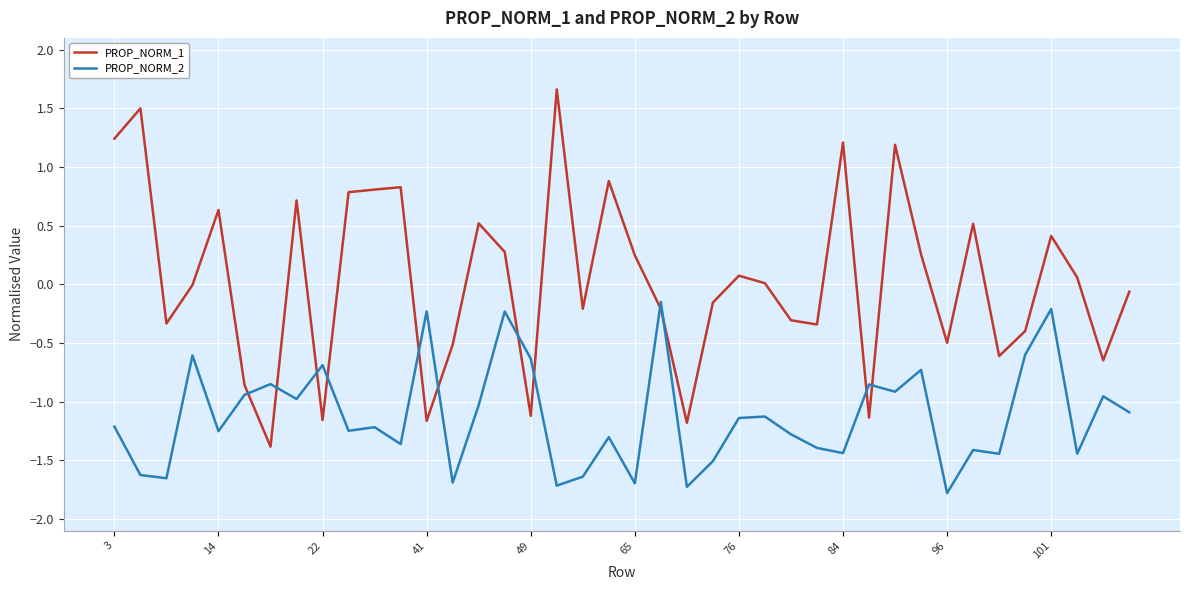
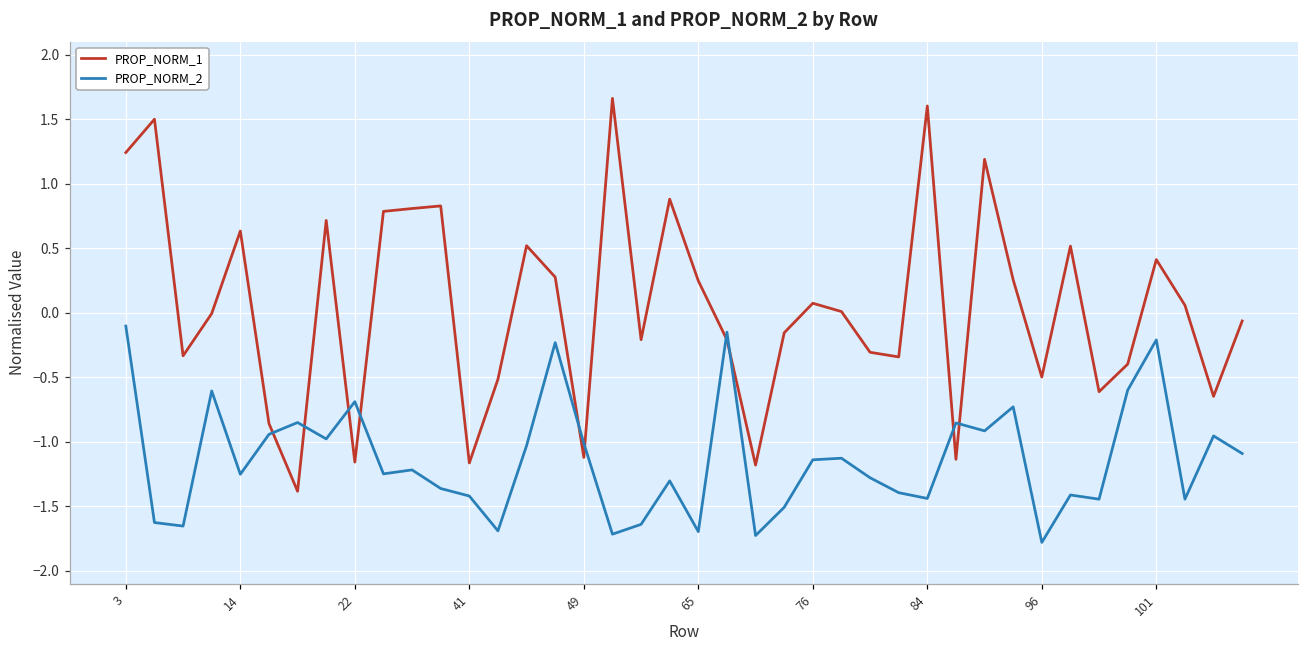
  {
    "PROP_NORM_1": {
      "3": 1.24,
      "14": 0.63,
      "22": -1.16,
      "41": -1.16,
      "49": -1.12,
      "65": 0.25,
      "76": 0.07,
-     "84": 1.21,
+     "84": 1.60,
      "96": -0.50,
      "101": 0.41
    },
    "PROP_NORM_2": {
-     "3": -1.21,
+     "3": -0.10,
      "14": -1.25,
      "22": -0.69,
-     "41": -0.23,
-     "49": -0.63,
+     "41": -1.42,
+     "49": -1.01,
      "65": -1.70,
      "76": -1.14,
      "84": -1.44,
      "96": -1.78,
      "101": -0.21
    }
  }
